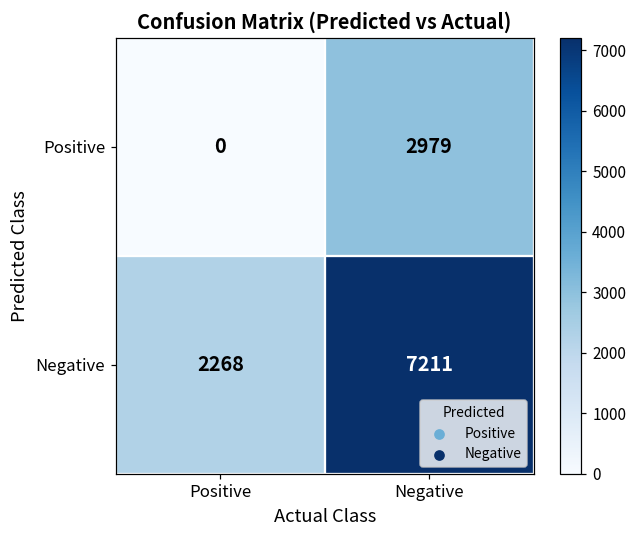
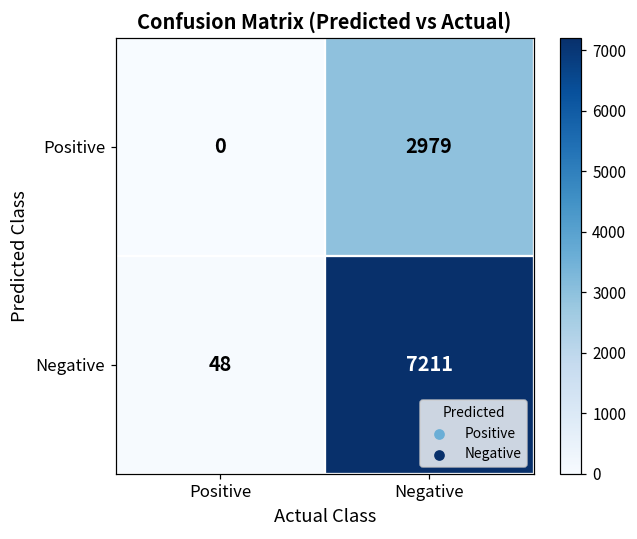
  {
    "Positive": {
      "Positive": 0,
      "Negative": 2979
    },
    "Negative": {
-     "Positive": 2268,
+     "Positive": 48,
      "Negative": 7211
    }
  }
